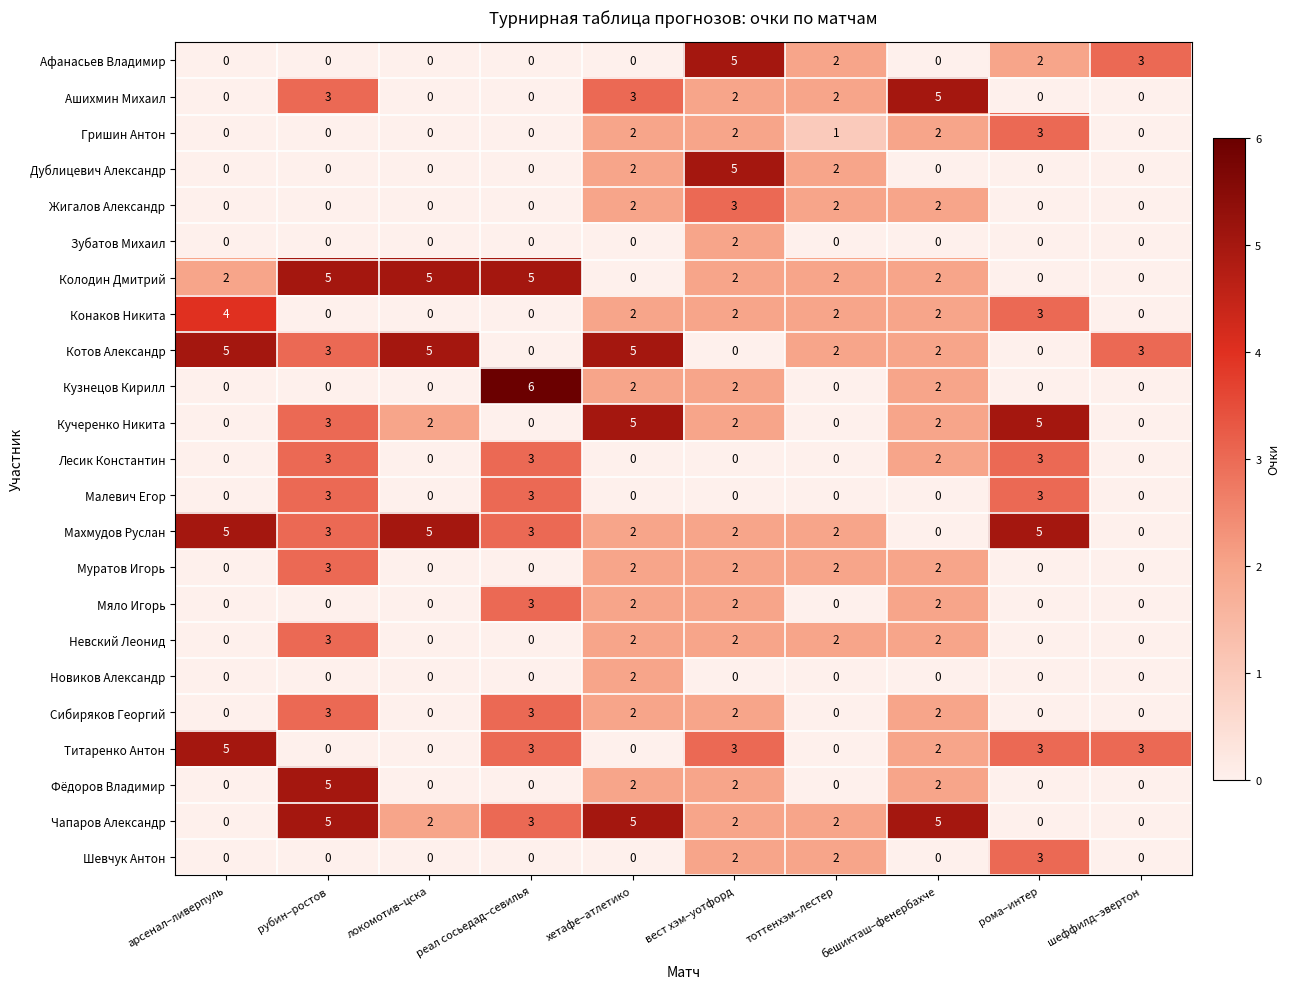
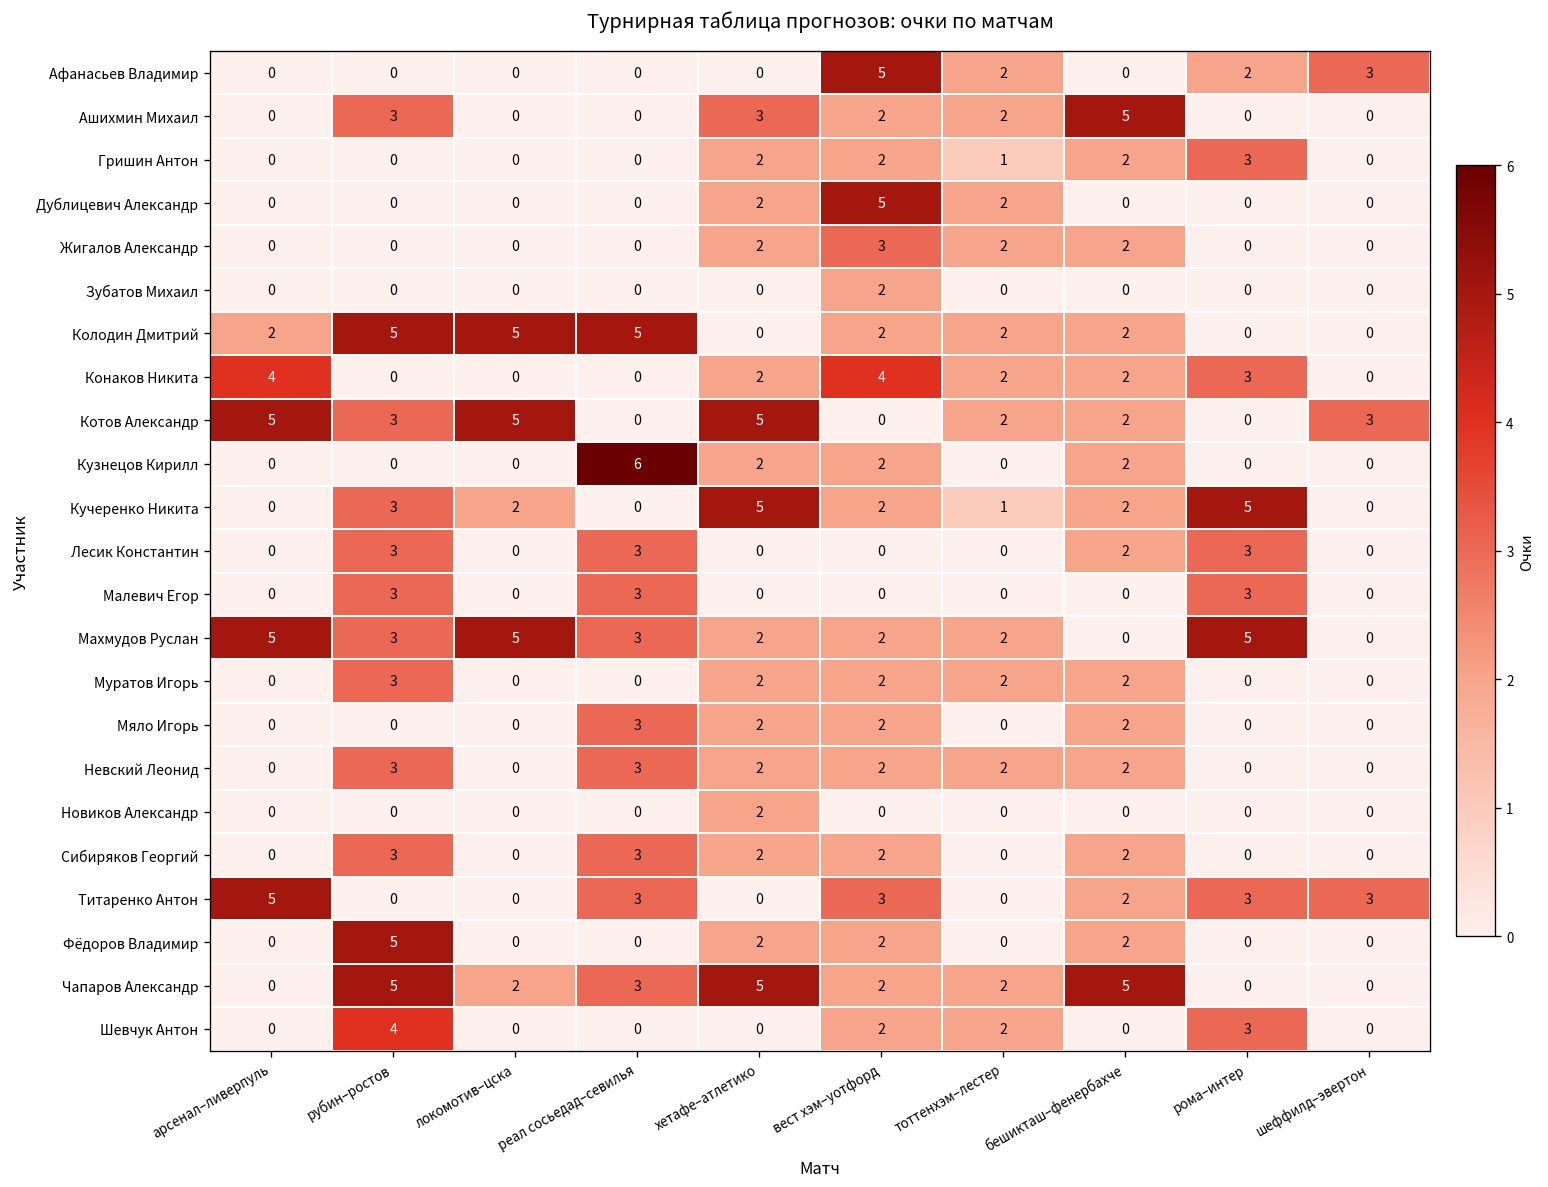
  {
    "Конаков Никита": {
      "арсенал–ливерпуль": 4,
      "рубин–ростов": 0,
      "локомотив–цска": 0,
      "реал сосьедад–севилья": 0,
      "хетафе–атлетико": 2,
-     "вест хэм–уотфорд": 2,
+     "вест хэм–уотфорд": 4,
      "тоттенхэм–лестер": 2,
      "бешикташ–фенербахче": 2,
      "рома–интер": 3,
      "шеффилд–эвертон": 0
    },
    "Кучеренко Никита": {
      "арсенал–ливерпуль": 0,
      "рубин–ростов": 3,
      "локомотив–цска": 2,
      "реал сосьедад–севилья": 0,
      "хетафе–атлетико": 5,
      "вест хэм–уотфорд": 2,
-     "тоттенхэм–лестер": 0,
+     "тоттенхэм–лестер": 1,
      "бешикташ–фенербахче": 2,
      "рома–интер": 5,
      "шеффилд–эвертон": 0
    },
    "Невский Леонид": {
      "арсенал–ливерпуль": 0,
      "рубин–ростов": 3,
      "локомотив–цска": 0,
-     "реал сосьедад–севилья": 0,
+     "реал сосьедад–севилья": 3,
      "хетафе–атлетико": 2,
      "вест хэм–уотфорд": 2,
      "тоттенхэм–лестер": 2,
      "бешикташ–фенербахче": 2,
      "рома–интер": 0,
      "шеффилд–эвертон": 0
    },
    "Шевчук Антон": {
      "арсенал–ливерпуль": 0,
-     "рубин–ростов": 0,
+     "рубин–ростов": 4,
      "локомотив–цска": 0,
      "реал сосьедад–севилья": 0,
      "хетафе–атлетико": 0,
      "вест хэм–уотфорд": 2,
      "тоттенхэм–лестер": 2,
      "бешикташ–фенербахче": 0,
      "рома–интер": 3,
      "шеффилд–эвертон": 0
    }
  }
